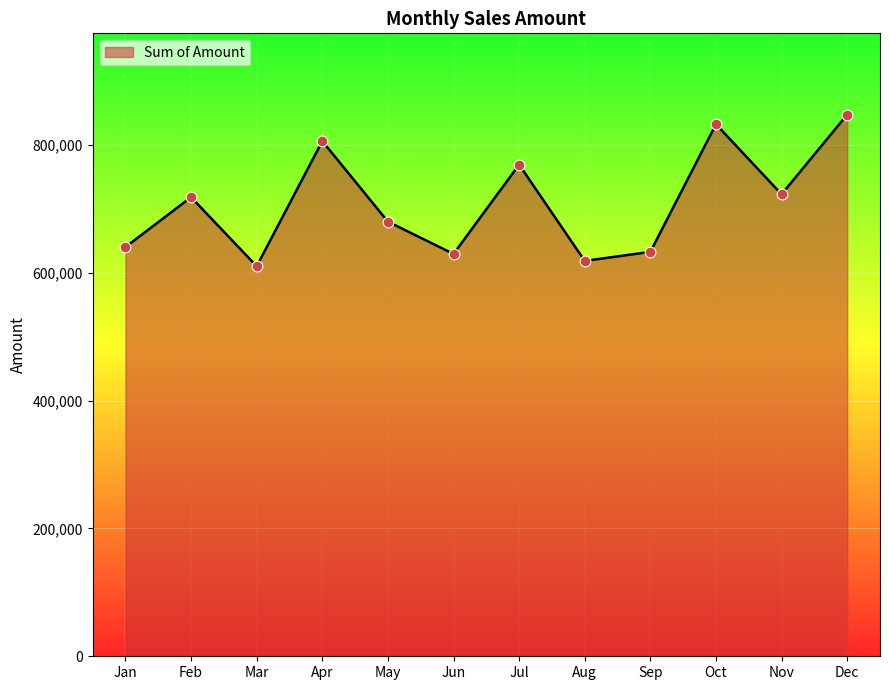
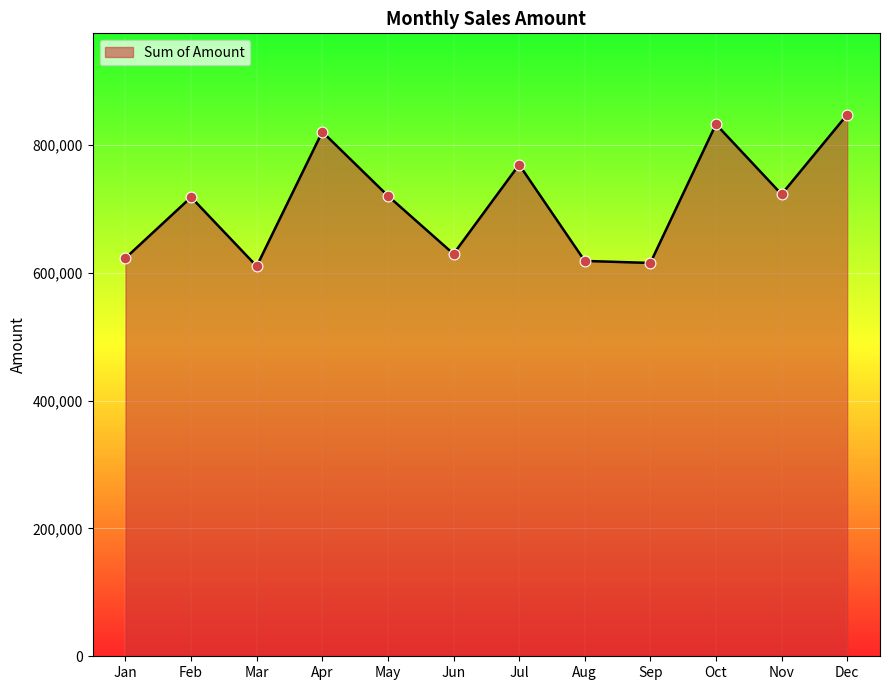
  {
-   "Jan": "640,000",
+   "Jan": "620,000",
    "Feb": "720,000",
    "Mar": "610,000",
-   "Apr": "810,000",
-   "May": "680,000",
+   "Apr": "820,000",
+   "May": "720,000",
    "Jun": "630,000",
    "Jul": "770,000",
    "Aug": "620,000",
-   "Sep": "630,000",
+   "Sep": "620,000",
    "Oct": "830,000",
    "Nov": "720,000",
    "Dec": "850,000"
  }
